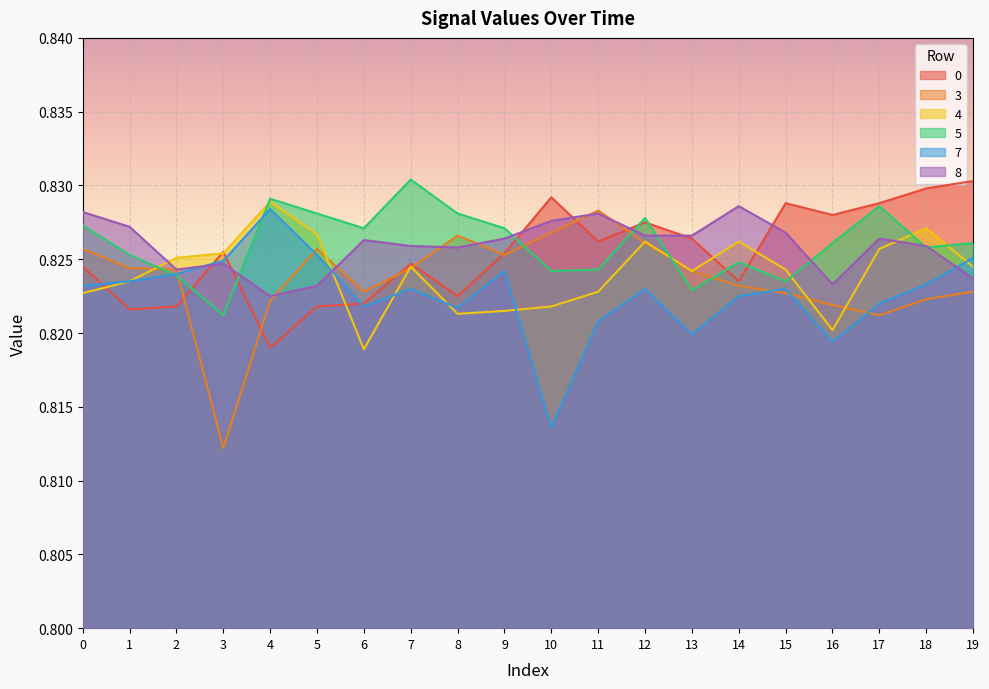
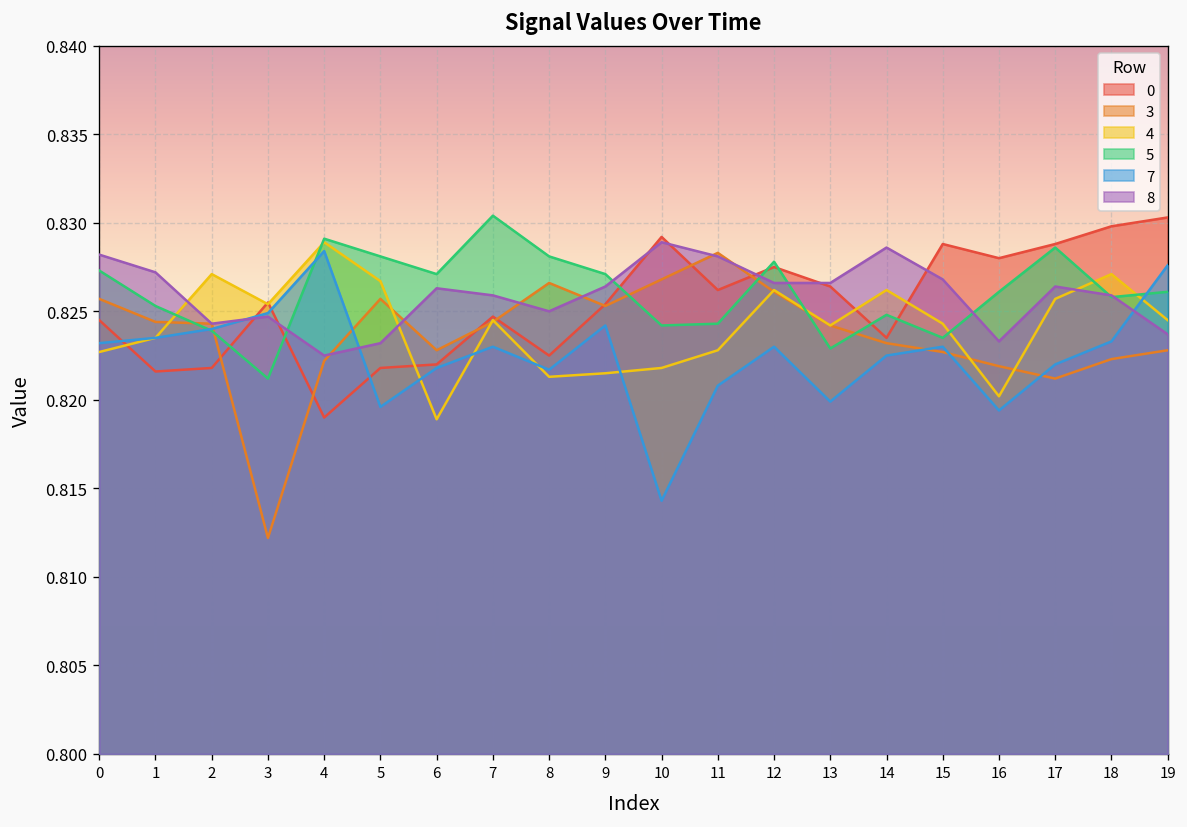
  {
    "4": {
      "0": 0.8227,
-     "2": 0.8251,
+     "2": 0.8271,
      "4": 0.8289,
      "5": 0.8267,
      "6": 0.8189,
      "8": 0.8213,
      "9": 0.8215,
      "10": 0.8218,
      "11": 0.8228,
      "14": 0.8262,
      "15": 0.8243,
      "16": 0.8202,
      "17": 0.8257,
      "18": 0.8271,
      "19": 0.8245
    },
    "5": {
      "0": 0.8273,
      "1": 0.8253,
      "3": 0.8212,
      "4": 0.8291,
      "5": 0.8281,
      "6": 0.8271,
      "7": 0.8304,
      "8": 0.8281,
      "9": 0.8271,
      "10": 0.8242,
      "11": 0.8243,
      "12": 0.8278,
      "13": 0.8229,
      "14": 0.8248,
      "15": 0.8235,
      "16": 0.8261,
      "17": 0.8286,
      "19": 0.8261
    },
    "7": {
      "0": 0.8232,
      "3": 0.8249,
      "4": 0.8284,
-     "5": 0.8253,
+     "5": 0.8196,
      "6": 0.8218,
      "7": 0.8230,
      "8": 0.8217,
      "9": 0.8242,
-     "10": 0.8136,
+     "10": 0.8143,
      "11": 0.8208,
      "12": 0.8230,
      "13": 0.8199,
      "14": 0.8225,
      "15": 0.8230,
      "16": 0.8194,
      "17": 0.8220,
      "18": 0.8233,
-     "19": 0.8251
+     "19": 0.8276
    },
    "8": {
      "0": 0.8282,
      "1": 0.8272,
      "3": 0.8247,
      "4": 0.8225,
      "5": 0.8232,
      "6": 0.8263,
      "7": 0.8259,
-     "8": 0.8258,
+     "8": 0.8250,
      "9": 0.8264,
-     "10": 0.8276,
+     "10": 0.8289,
      "11": 0.8281,
      "12": 0.8266,
      "13": 0.8266,
      "14": 0.8286,
      "15": 0.8268,
      "16": 0.8233,
      "17": 0.8264,
      "19": 0.8237
    }
  }
